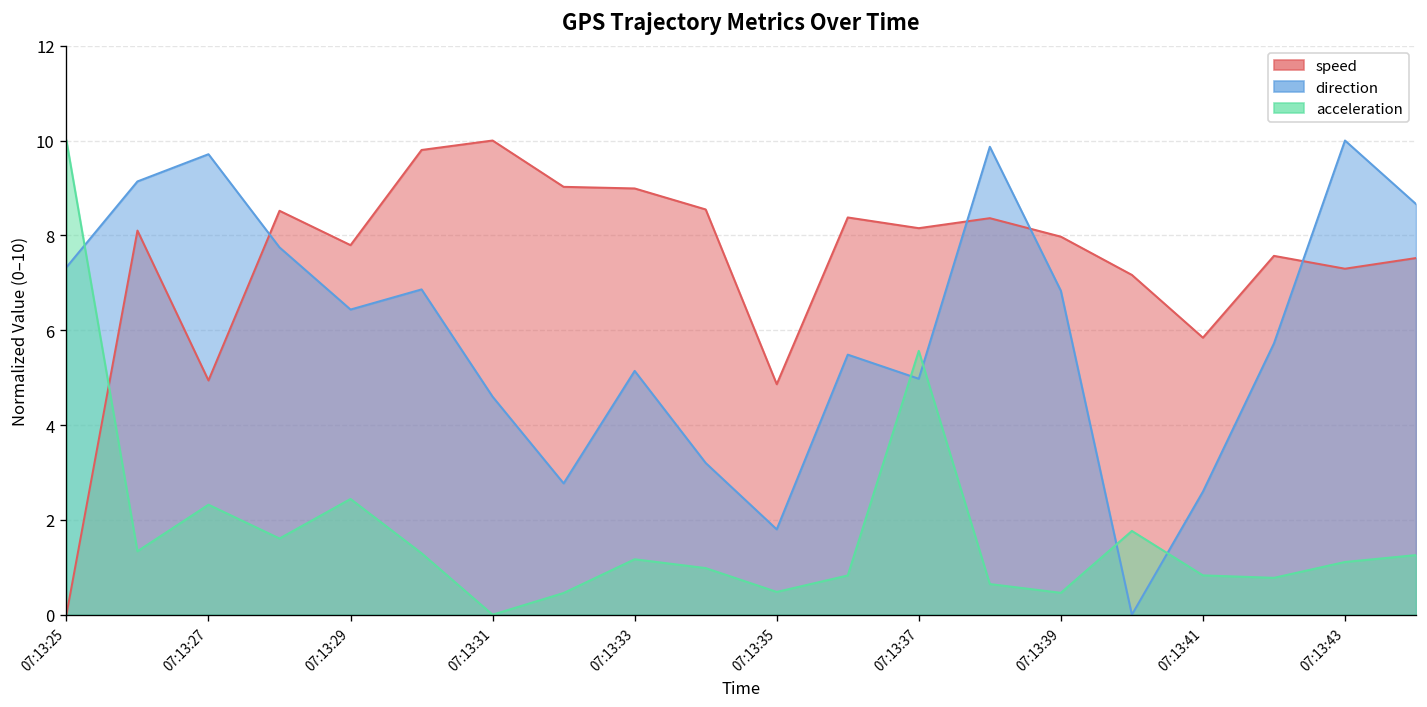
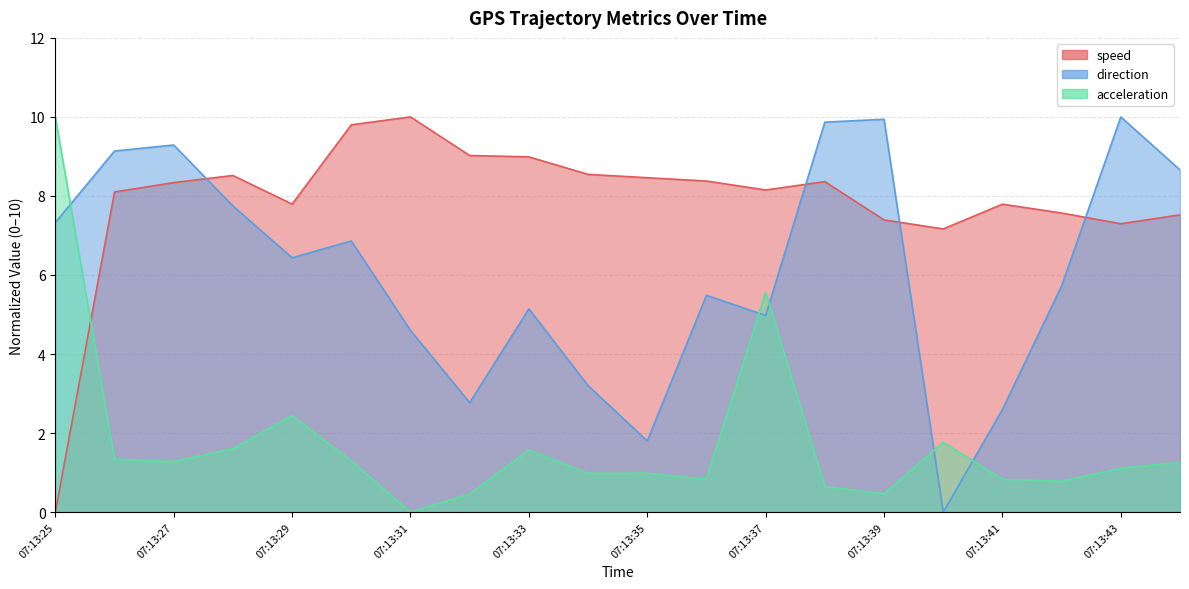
  {
    "speed": {
      "07:13:25": 0.0,
-     "07:13:27": 4.9,
+     "07:13:27": 8.3,
      "07:13:29": 7.8,
      "07:13:31": 10.0,
      "07:13:33": 9.0,
-     "07:13:35": 4.9,
+     "07:13:35": 8.5,
      "07:13:37": 8.2,
-     "07:13:39": 8.0,
-     "07:13:41": 5.8,
+     "07:13:39": 7.4,
+     "07:13:41": 7.8,
      "07:13:43": 7.3
    },
    "direction": {
      "07:13:25": 7.3,
-     "07:13:27": 9.7,
+     "07:13:27": 9.3,
      "07:13:29": 6.4,
      "07:13:31": 4.6,
      "07:13:33": 5.1,
      "07:13:35": 1.8,
      "07:13:37": 5.0,
-     "07:13:39": 6.8,
+     "07:13:39": 9.9,
      "07:13:41": 2.6,
      "07:13:43": 10.0
    },
    "acceleration": {
      "07:13:25": 10.0,
-     "07:13:27": 2.3,
+     "07:13:27": 1.3,
      "07:13:29": 2.4,
      "07:13:31": 0.0,
-     "07:13:33": 1.2,
-     "07:13:35": 0.5,
+     "07:13:33": 1.6,
+     "07:13:35": 1.0,
      "07:13:37": 5.6,
      "07:13:39": 0.5,
      "07:13:41": 0.8,
      "07:13:43": 1.1
    }
  }
